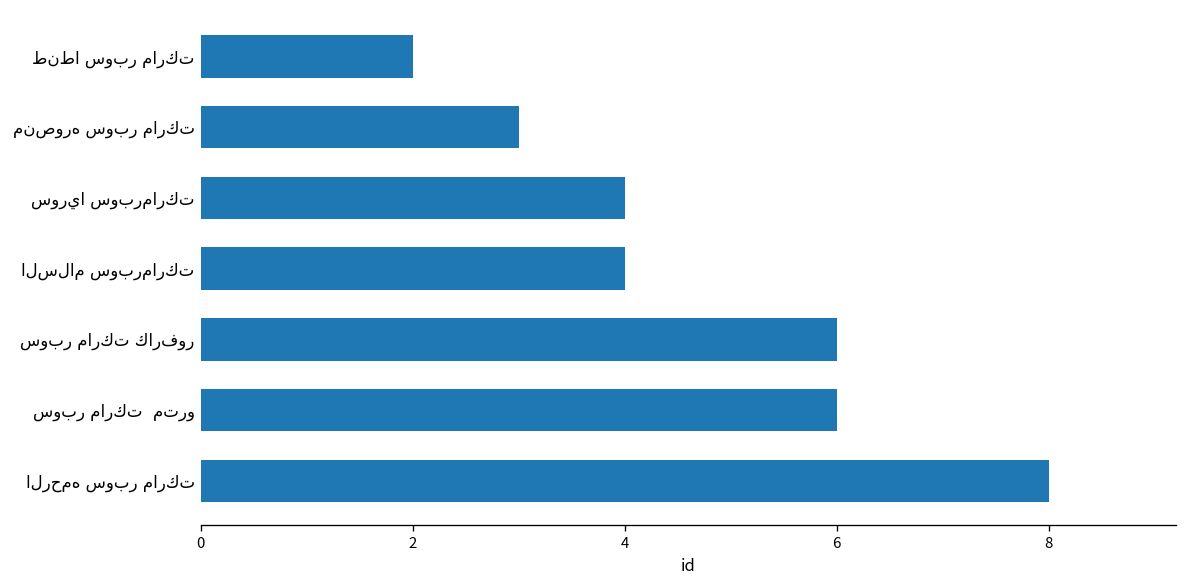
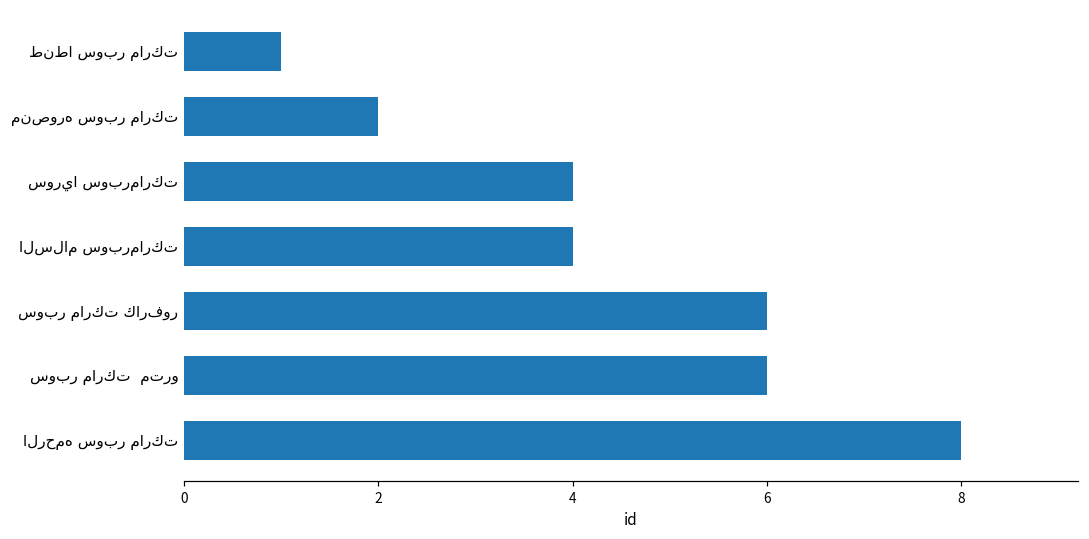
  {
-   "طنطا سوبر ماركت": 2,
-   "منصوره سوبر ماركت": 3,
+   "طنطا سوبر ماركت": 1,
+   "منصوره سوبر ماركت": 2,
    "سوريا سوبرماركت": 4,
    "السلام سوبرماركت": 4,
    "سوبر ماركت كارفور": 6,
    "سوبر ماركت مترو": 6,
    "الرحمه سوبر ماركت": 8
  }
